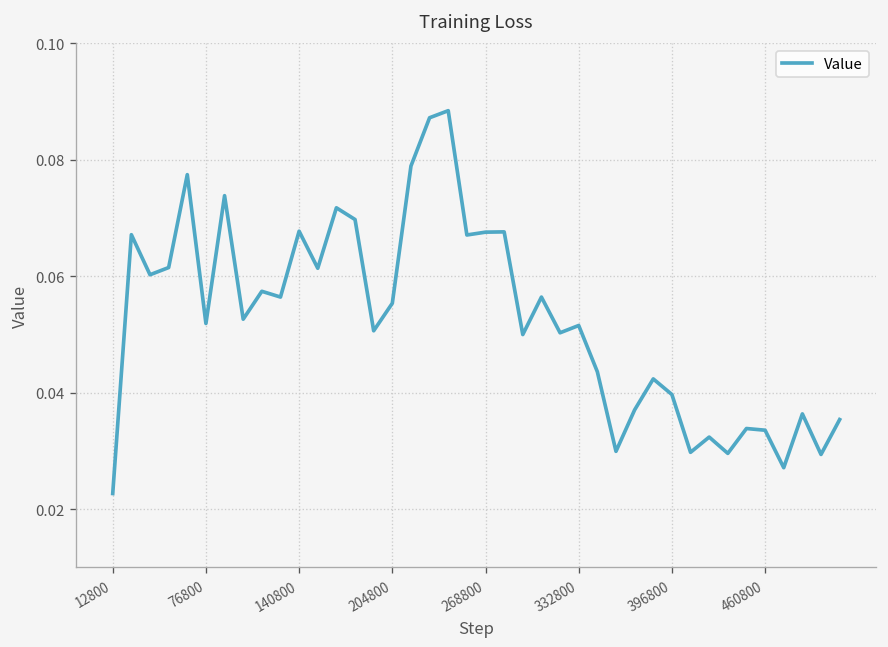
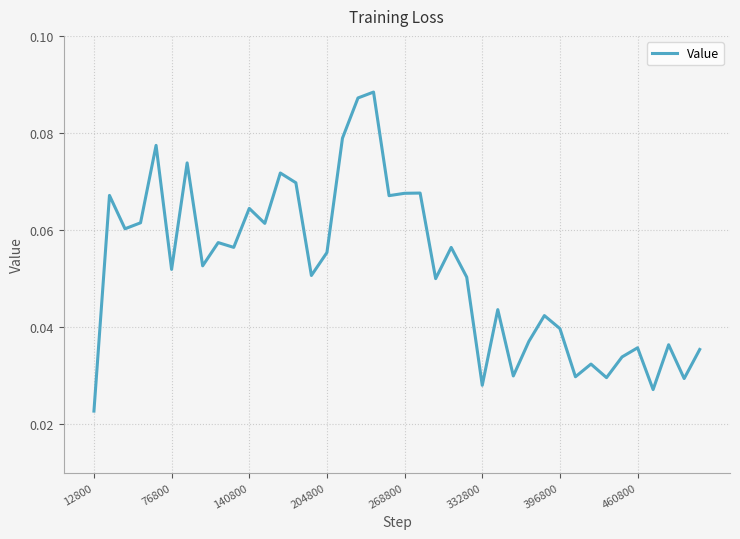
  {
    "12800": 0.023,
    "76800": 0.052,
-   "140800": 0.068,
+   "140800": 0.064,
    "204800": 0.055,
    "268800": 0.068,
-   "332800": 0.052,
+   "332800": 0.028,
    "396800": 0.040,
-   "460800": 0.034
+   "460800": 0.036
  }
